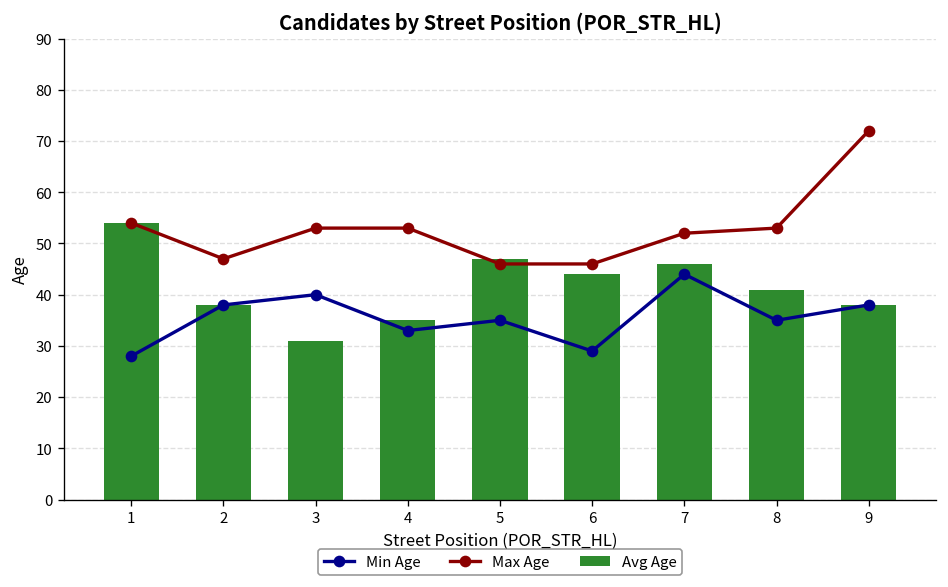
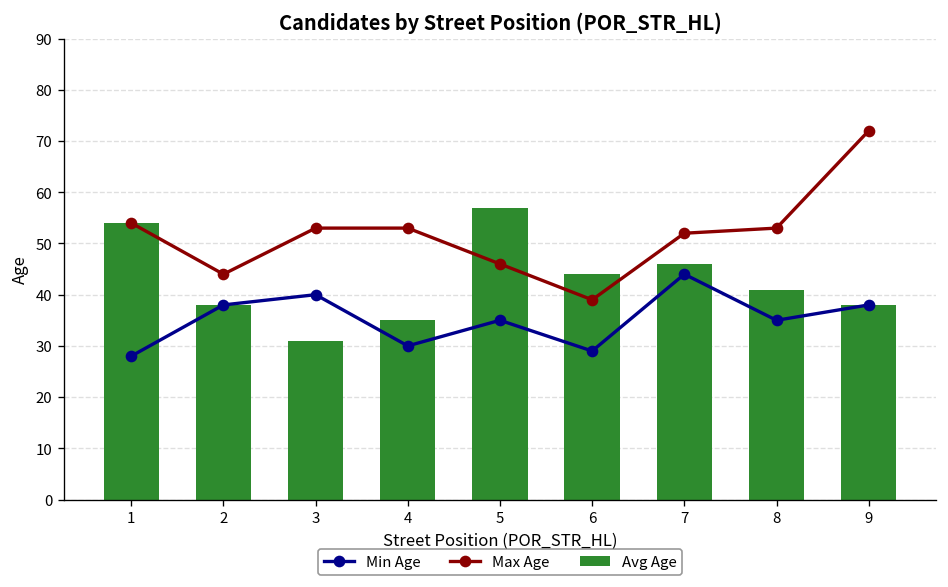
  {
    "Avg Age": {
      "1": 54,
      "2": 38,
      "3": 31,
      "4": 35,
-     "5": 47,
+     "5": 57,
      "6": 44,
      "7": 46,
      "8": 41,
      "9": 38
    },
    "Min Age": {
      "1": 28,
      "2": 38,
      "3": 40,
-     "4": 33,
+     "4": 30,
      "5": 35,
      "6": 29,
      "7": 44,
      "8": 35,
      "9": 38
    },
    "Max Age": {
      "1": 54,
-     "2": 47,
+     "2": 44,
      "3": 53,
      "4": 53,
      "5": 46,
-     "6": 46,
+     "6": 39,
      "7": 52,
      "8": 53,
      "9": 72
    }
  }
